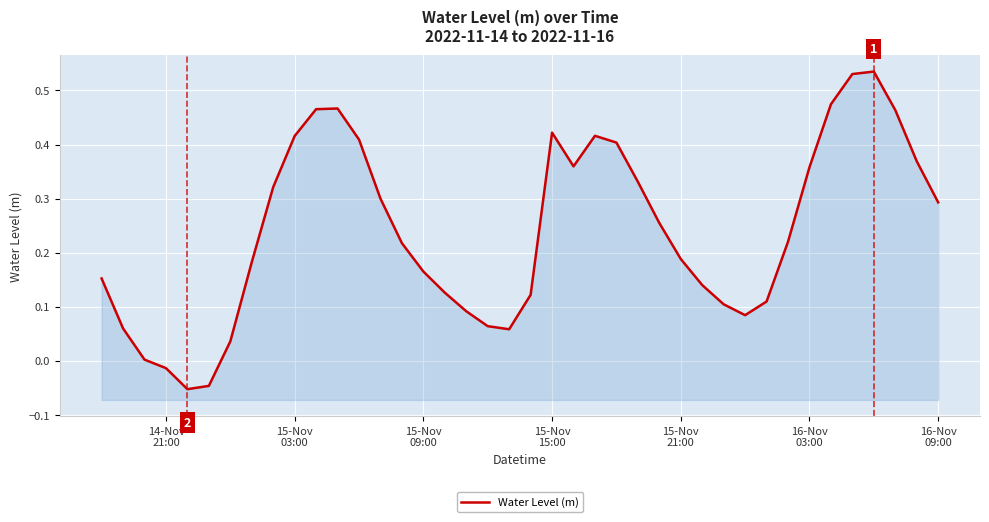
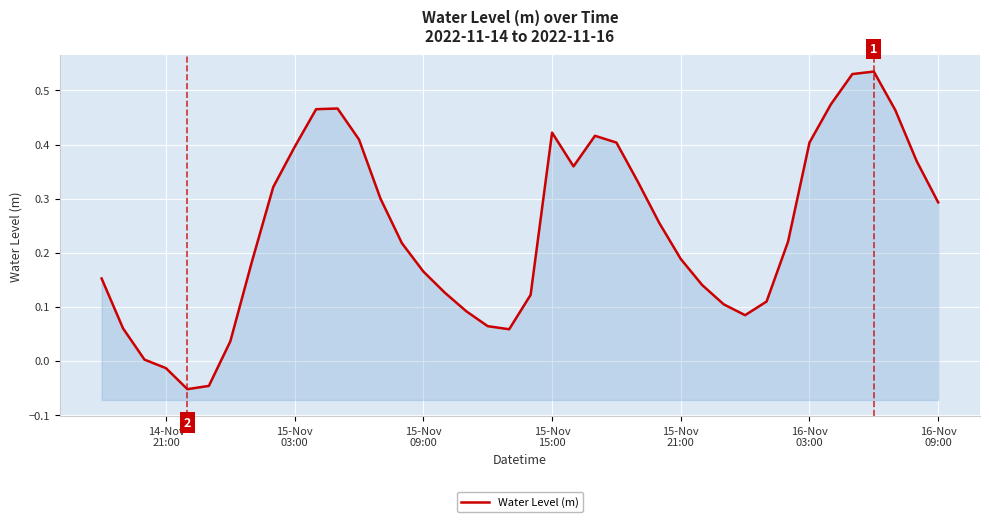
  {
    "14-Nov 21:00": -0.01,
-   "15-Nov 03:00": 0.42,
+   "15-Nov 03:00": 0.40,
    "15-Nov 09:00": 0.17,
    "15-Nov 15:00": 0.42,
    "15-Nov 21:00": 0.19,
-   "16-Nov 03:00": 0.36,
+   "16-Nov 03:00": 0.40,
    "16-Nov 09:00": 0.29
  }
